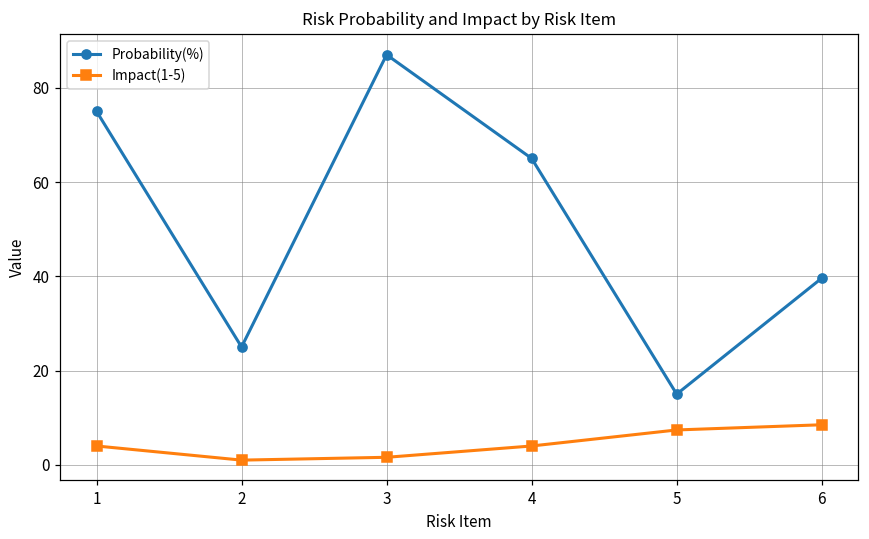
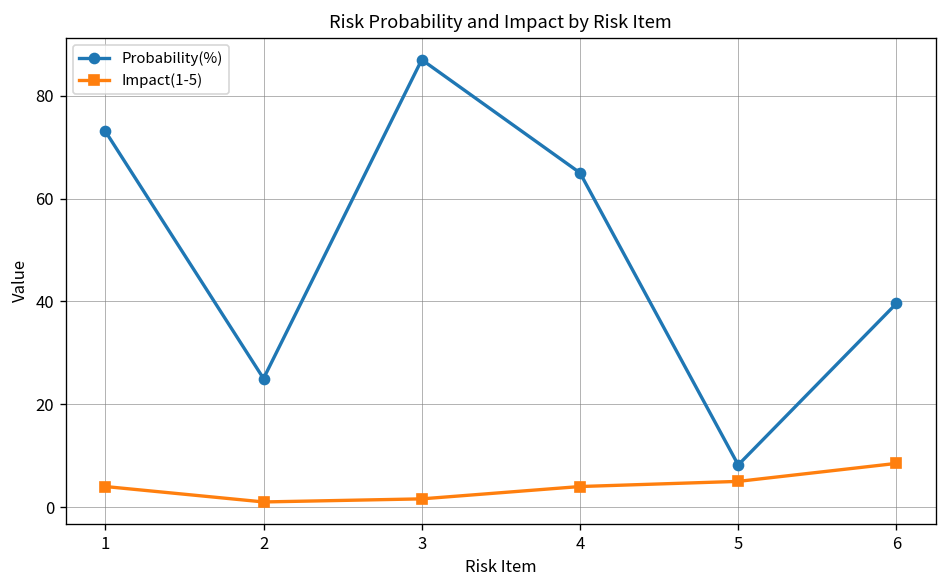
  {
    "Probability(%)": {
-     "1": 75,
+     "1": 73,
      "2": 25,
      "3": 87,
      "4": 65,
-     "5": 15,
+     "5": 8,
      "6": 40
    },
    "Impact(1-5)": {
      "1": 4,
      "2": 1,
      "3": 2,
      "4": 4,
-     "5": 7,
+     "5": 5,
      "6": 9
    }
  }
